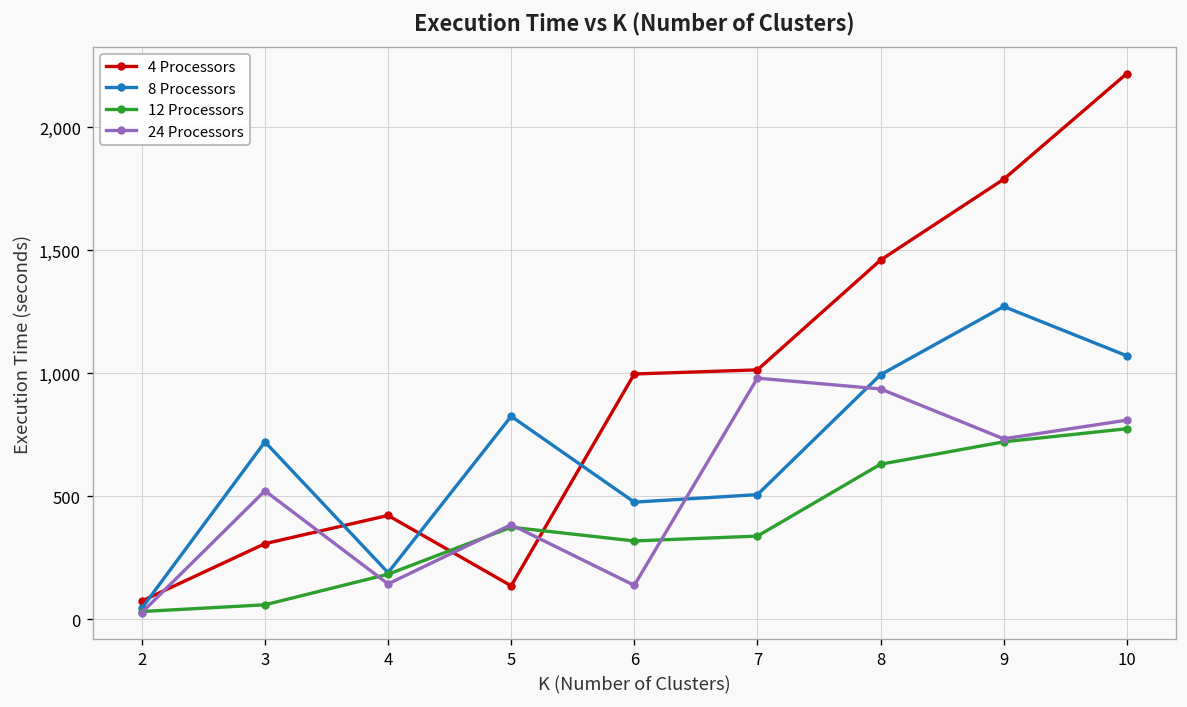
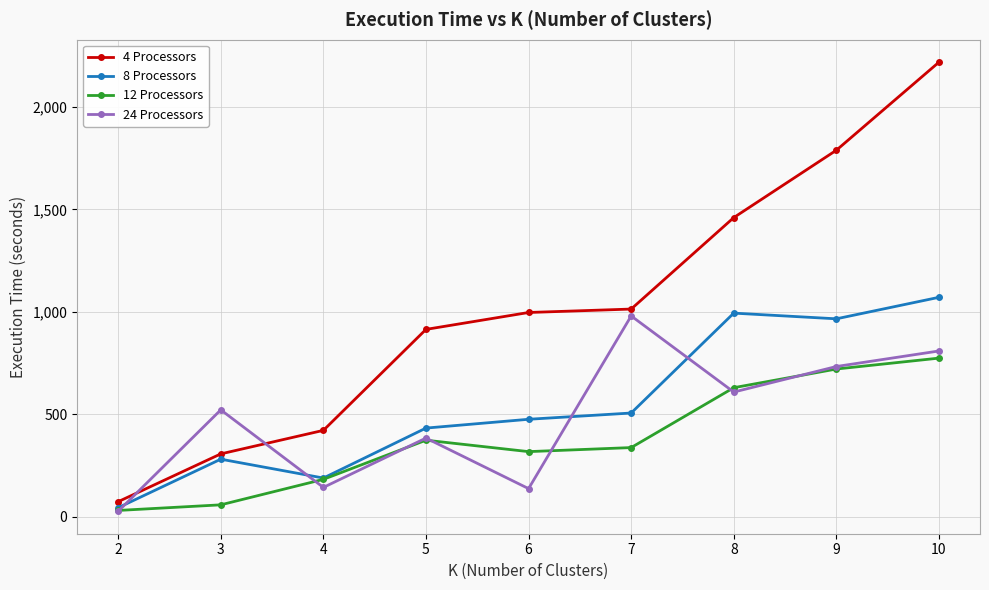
  {
    "4 Processors": {
      "2": "70",
      "3": "310",
      "4": "420",
-     "5": "140",
+     "5": "910",
      "6": "1,000",
      "7": "1,010",
      "8": "1,460",
      "9": "1,790",
      "10": "2,220"
    },
    "8 Processors": {
      "2": "50",
-     "3": "720",
-     "5": "820",
+     "3": "280",
+     "5": "430",
      "6": "480",
      "7": "510",
      "8": "990",
-     "9": "1,270",
+     "9": "970",
      "10": "1,070"
    },
    "12 Processors": {
      "3": "60",
      "6": "320",
      "7": "340",
      "8": "630",
      "10": "770"
    },
    "24 Processors": {
      "3": "520",
      "4": "140",
      "6": "140",
      "7": "980",
-     "8": "940",
+     "8": "610",
      "10": "810"
    }
  }
